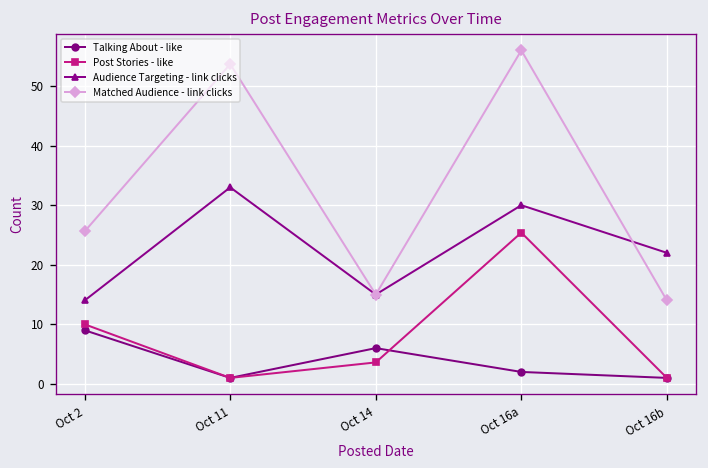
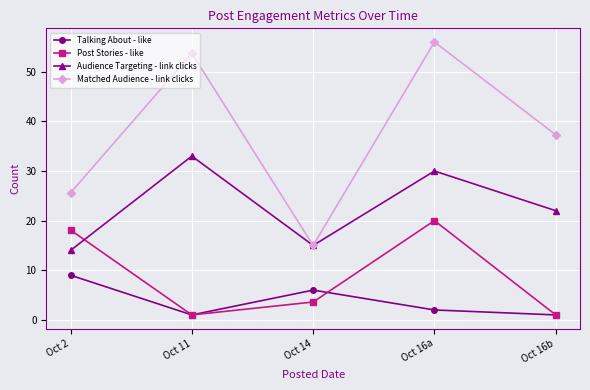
  {
    "Post Stories - like": {
-     "Oct 2": 10,
+     "Oct 2": 18,
      "Oct 14": 4,
-     "Oct 16a": 25
+     "Oct 16a": 20
    },
    "Matched Audience - link clicks": {
      "Oct 2": 26,
      "Oct 16a": 56,
-     "Oct 16b": 14
+     "Oct 16b": 37
    }
  }
